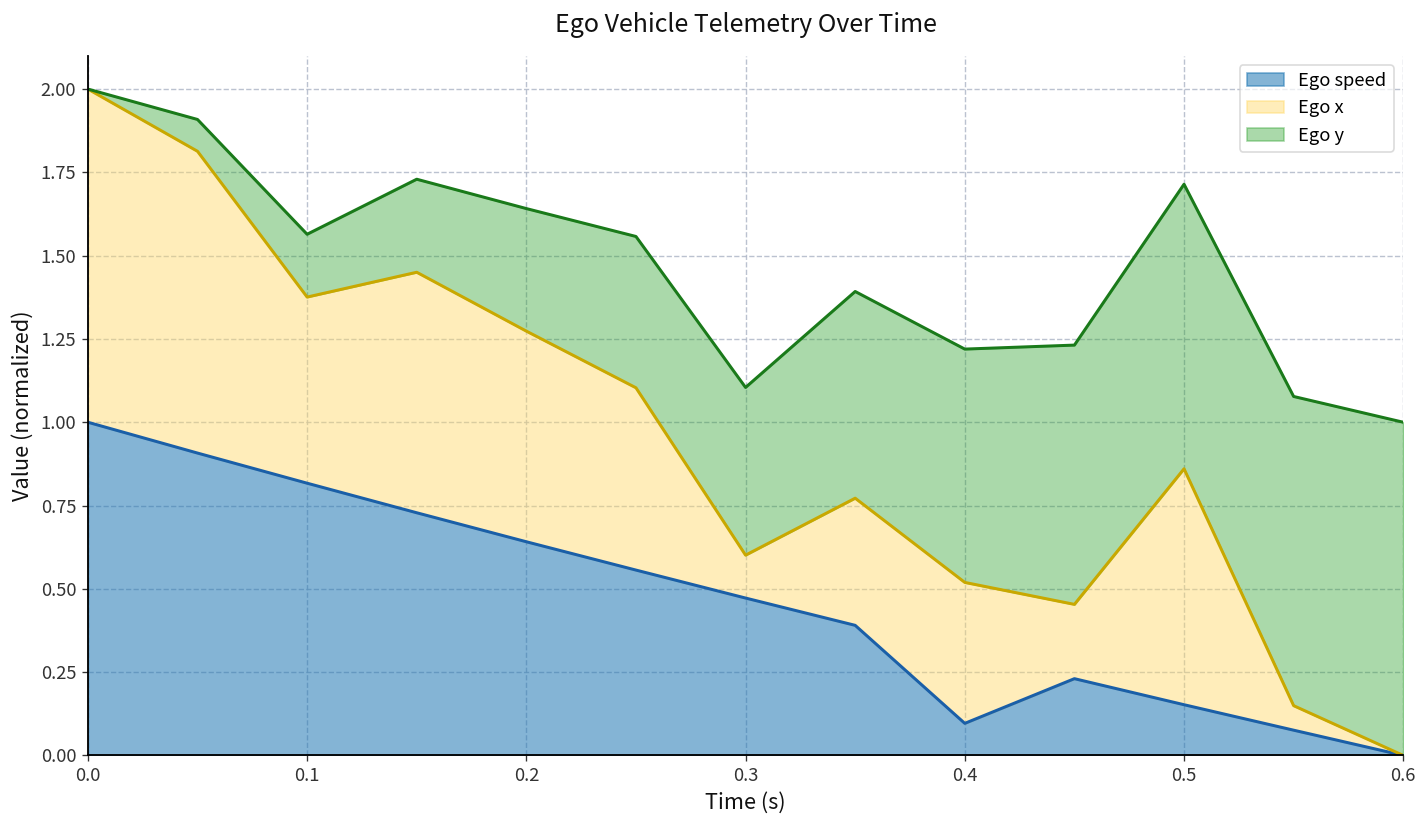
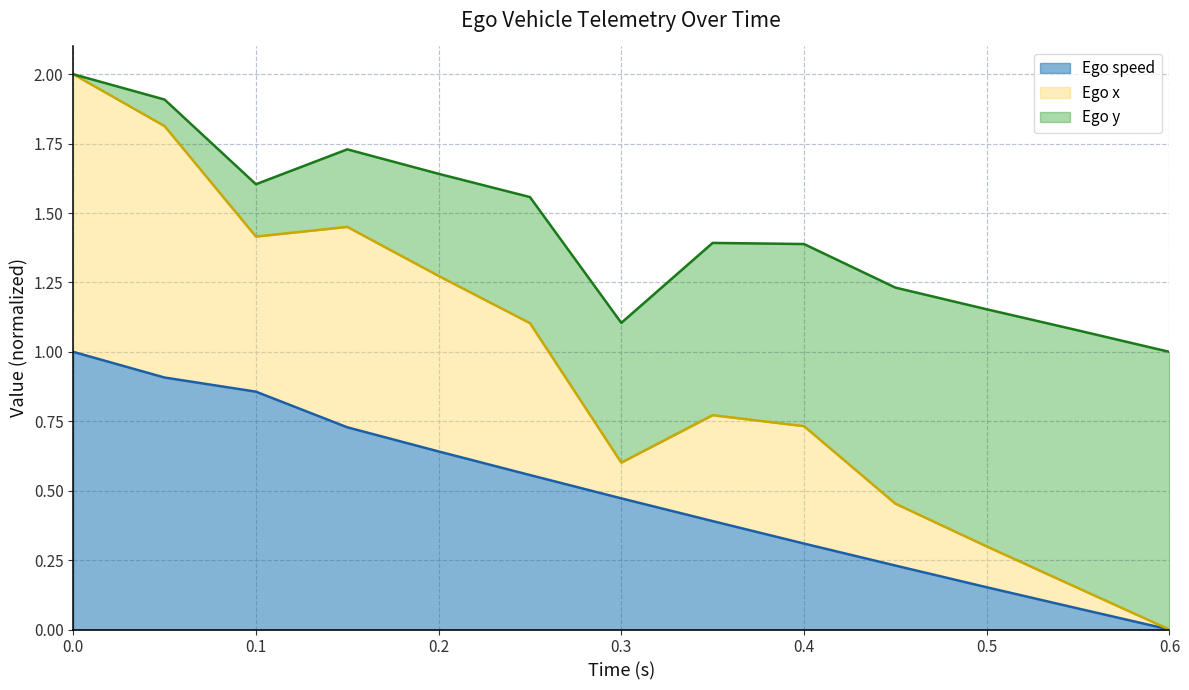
  {
    "Ego speed": {
      "0.0": 1.00,
-     "0.1": 0.82,
+     "0.1": 0.86,
      "0.2": 0.64,
      "0.3": 0.47,
-     "0.4": 0.10,
+     "0.4": 0.31,
      "0.5": 0.15
    },
    "Ego x": {
      "0.1": 0.56,
      "0.2": 0.63,
      "0.3": 0.13,
      "0.4": 0.42,
-     "0.5": 0.71
+     "0.5": 0.15
    },
    "Ego y": {
      "0.1": 0.19,
      "0.2": 0.37,
      "0.3": 0.50,
-     "0.4": 0.70,
+     "0.4": 0.66,
      "0.5": 0.85,
      "0.6": 1.00
    }
  }
